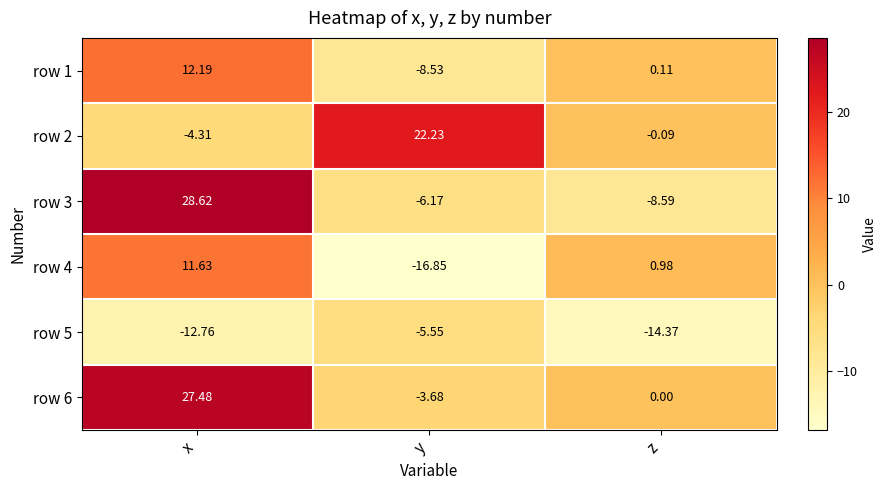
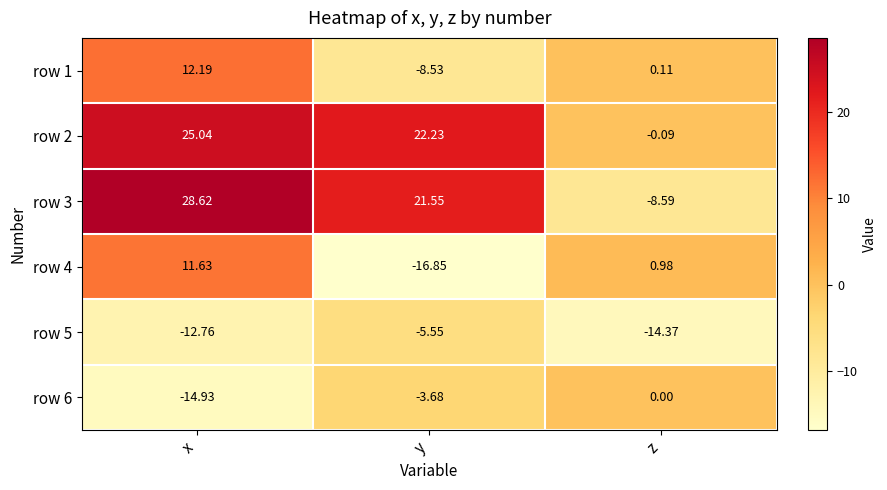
  {
    "row 1": {
      "x": 12.19,
      "y": -8.53,
      "z": 0.11
    },
    "row 2": {
-     "x": -4.31,
+     "x": 25.04,
      "y": 22.23,
      "z": -0.09
    },
    "row 3": {
      "x": 28.62,
-     "y": -6.17,
+     "y": 21.55,
      "z": -8.59
    },
    "row 4": {
      "x": 11.63,
      "y": -16.85,
      "z": 0.98
    },
    "row 5": {
      "x": -12.76,
      "y": -5.55,
      "z": -14.37
    },
    "row 6": {
-     "x": 27.48,
+     "x": -14.93,
      "y": -3.68,
      "z": 0.00
    }
  }
